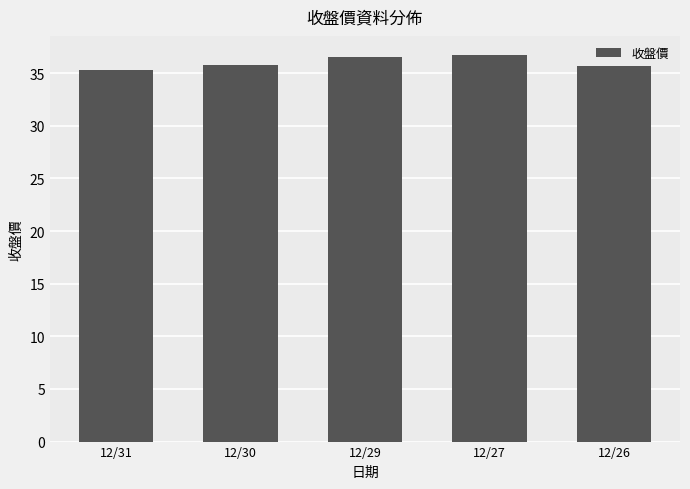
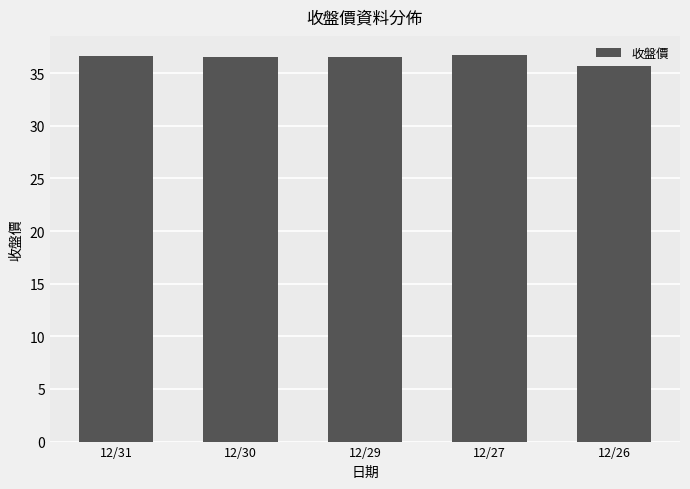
  {
-   "12/31": 35.3,
-   "12/30": 35.8,
+   "12/31": 36.6,
+   "12/30": 36.6,
    "12/29": 36.6,
    "12/27": 36.7,
    "12/26": 35.6
  }
